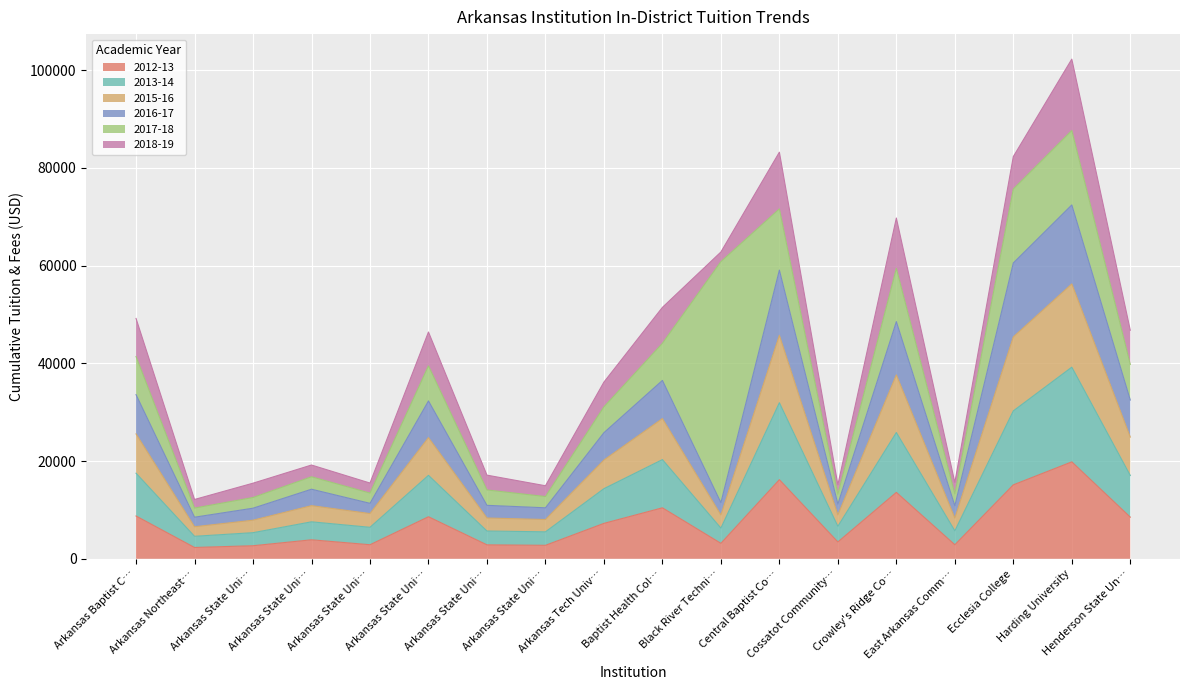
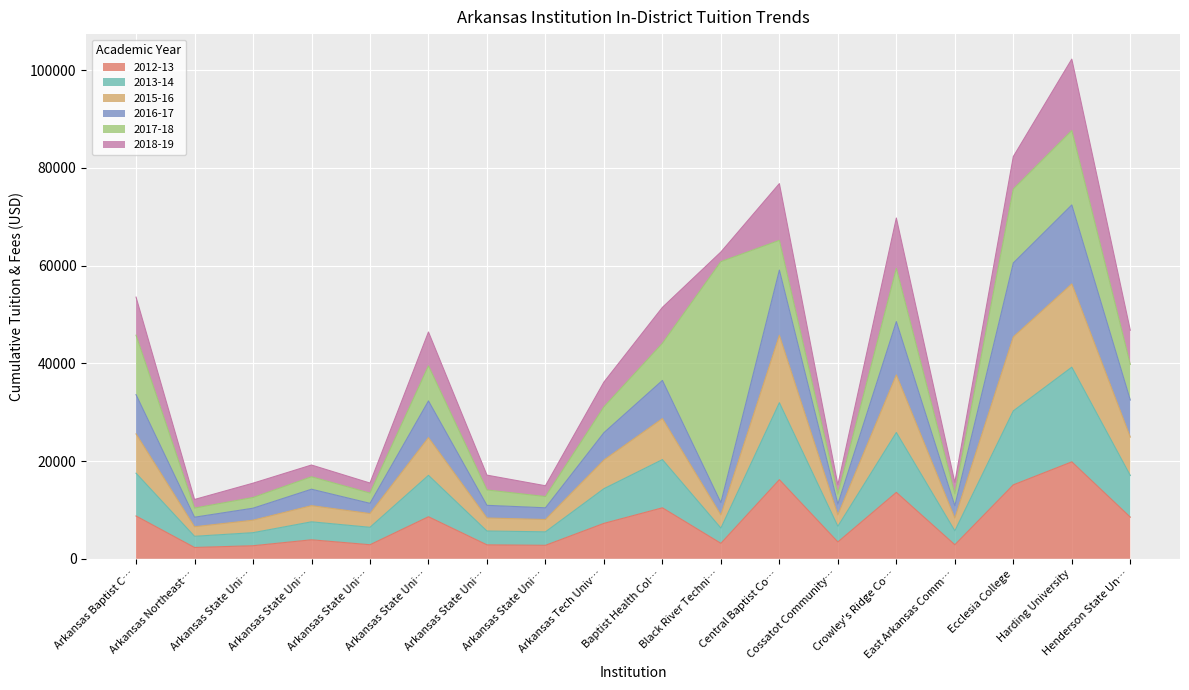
  {
    "2017-18": {
-     "Arkansas Baptist C…": 8000,
+     "Arkansas Baptist C…": 12000,
      "Arkansas Northeast…": 2000,
      "Arkansas Tech Univ…": 5000,
      "Baptist Health Col…": 8000,
      "Black River Techni…": 49000,
-     "Central Baptist Co…": 13000,
+     "Central Baptist Co…": 6000,
      "Cossatot Community…": 2000,
      "Crowley's Ridge Co…": 11000,
      "East Arkansas Comm…": 2000,
      "Ecclesia College": 15000,
      "Harding University": 15000,
      "Henderson State Un…": 7000
    },
    "2018-19": {
      "Arkansas Baptist C…": 8000,
      "Arkansas Northeast…": 2000,
      "Arkansas Tech Univ…": 5000,
      "Baptist Health Col…": 7000,
      "Black River Techni…": 2000,
      "Central Baptist Co…": 12000,
      "Cossatot Community…": 2000,
      "Crowley's Ridge Co…": 10000,
      "East Arkansas Comm…": 2000,
      "Ecclesia College": 7000,
      "Harding University": 15000,
      "Henderson State Un…": 7000
    }
  }
